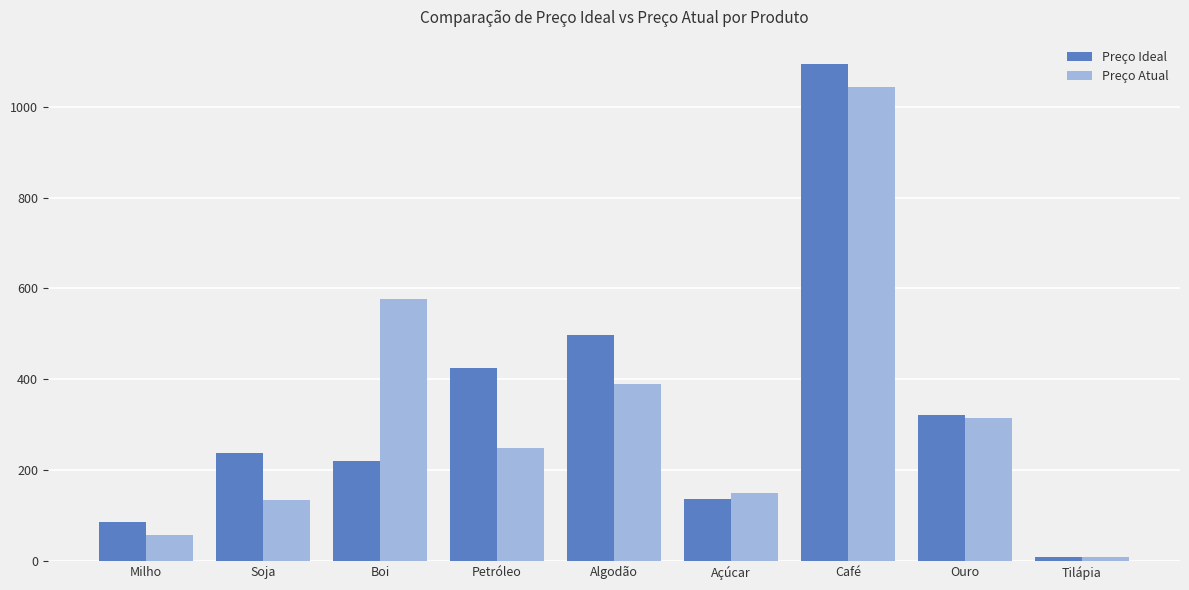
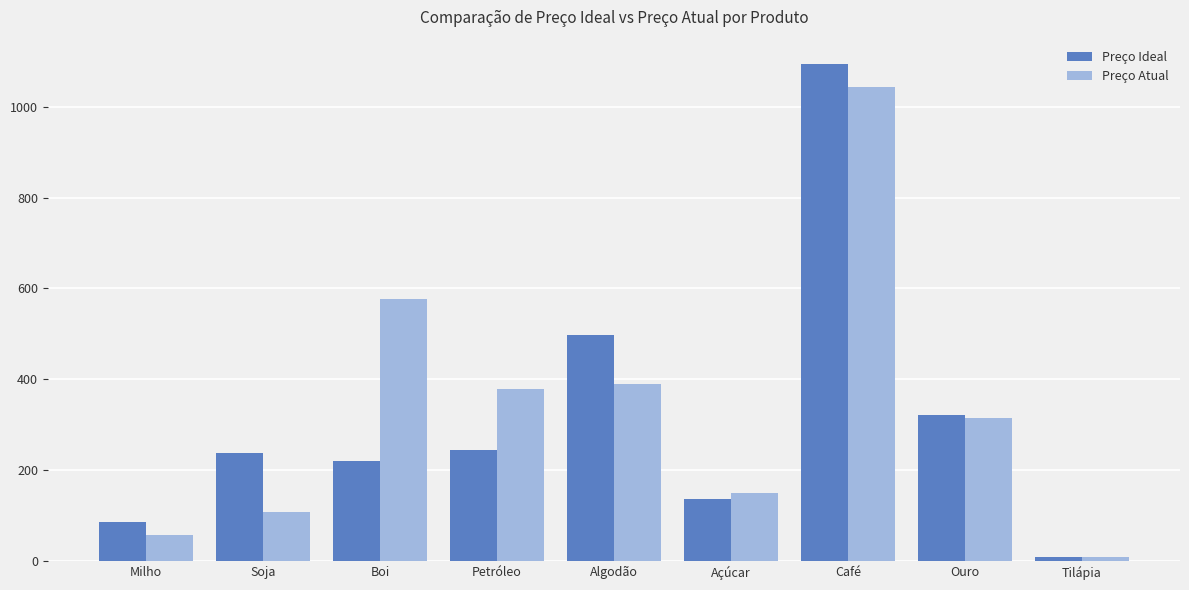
  {
    "Preço Ideal": {
      "Milho": 90,
      "Soja": 240,
      "Boi": 220,
-     "Petróleo": 420,
+     "Petróleo": 240,
      "Algodão": 500,
      "Açúcar": 140,
      "Café": 1090,
      "Ouro": 320,
      "Tilápia": 10
    },
    "Preço Atual": {
      "Milho": 60,
-     "Soja": 130,
+     "Soja": 110,
      "Boi": 580,
-     "Petróleo": 250,
+     "Petróleo": 380,
      "Algodão": 390,
      "Açúcar": 150,
      "Café": 1040,
      "Ouro": 320,
      "Tilápia": 10
    }
  }
